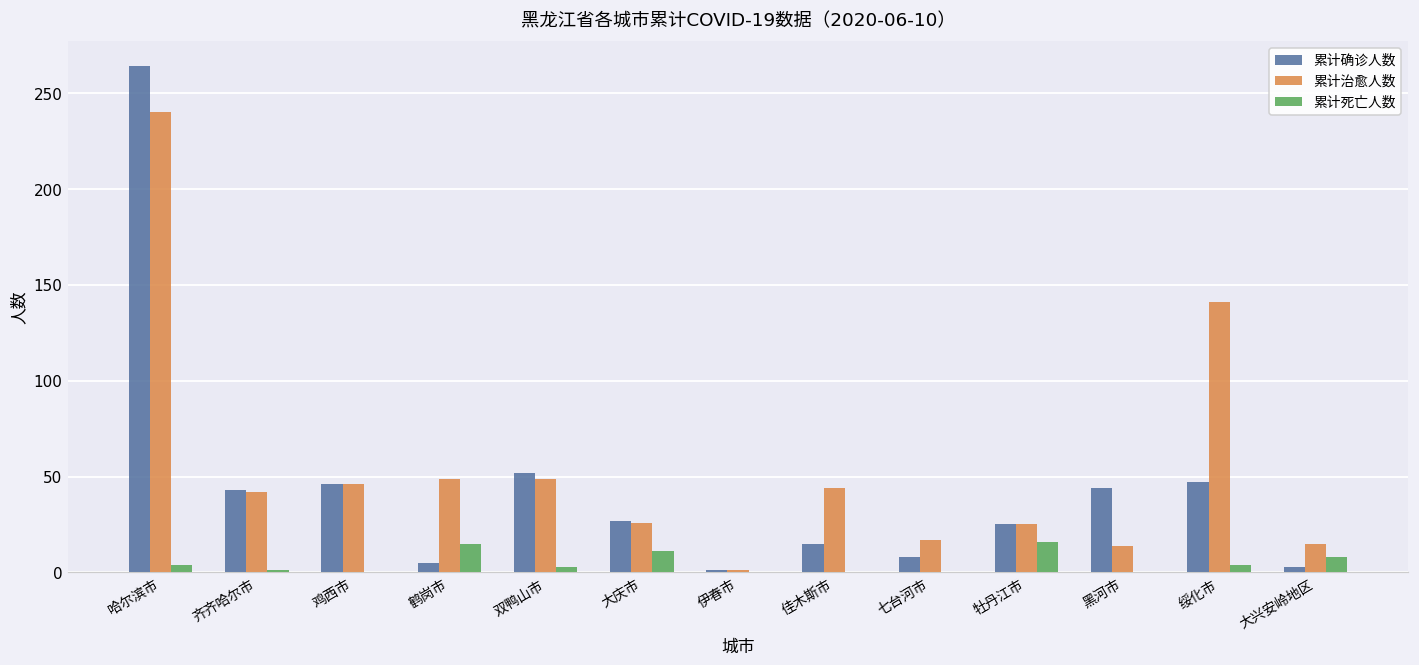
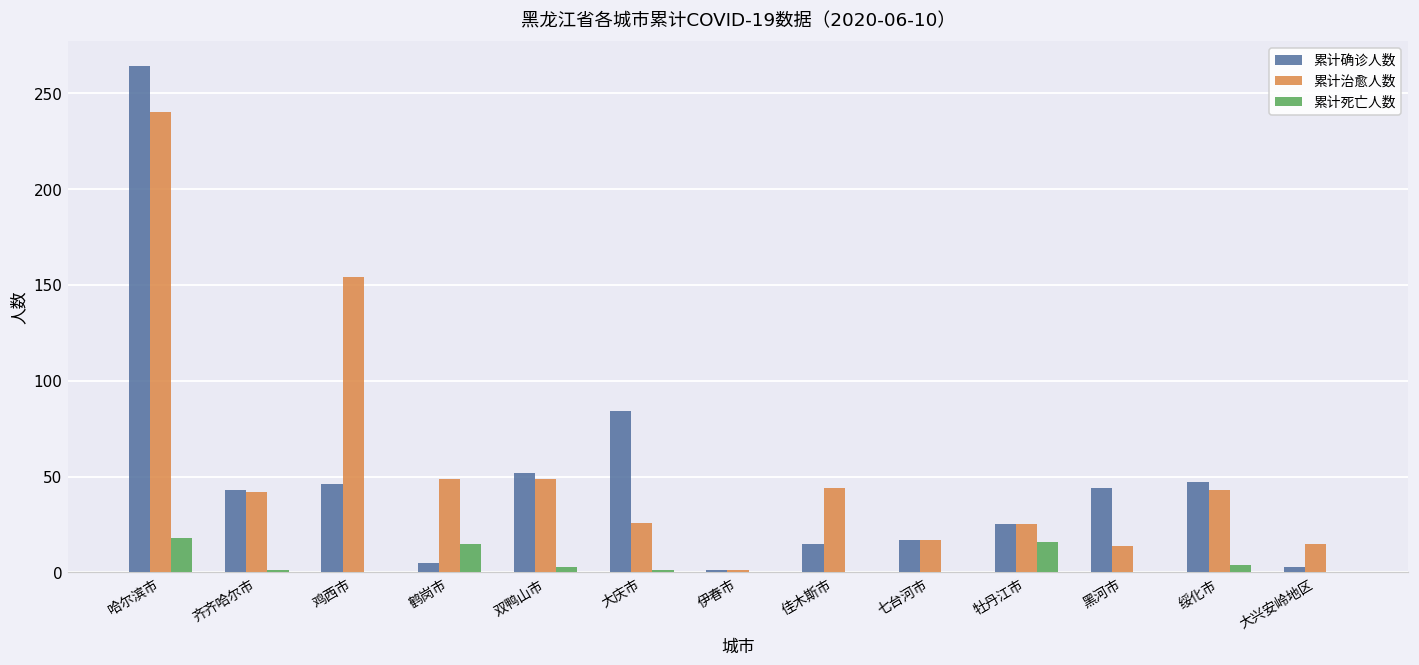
  {
    "累计确诊人数": {
      "哈尔滨市": 264,
      "齐齐哈尔市": 43,
      "鸡西市": 46,
      "鹤岗市": 5,
      "双鸭山市": 52,
-     "大庆市": 27,
+     "大庆市": 84,
      "佳木斯市": 15,
-     "七台河市": 8,
+     "七台河市": 17,
      "牡丹江市": 25,
      "黑河市": 44,
      "绥化市": 47,
      "大兴安岭地区": 3
    },
    "累计治愈人数": {
      "哈尔滨市": 240,
      "齐齐哈尔市": 42,
-     "鸡西市": 46,
+     "鸡西市": 154,
      "鹤岗市": 49,
      "双鸭山市": 49,
      "大庆市": 26,
      "佳木斯市": 44,
      "七台河市": 17,
      "牡丹江市": 25,
      "黑河市": 14,
-     "绥化市": 141,
+     "绥化市": 43,
      "大兴安岭地区": 15
    },
    "累计死亡人数": {
-     "哈尔滨市": 4,
+     "哈尔滨市": 18,
      "鸡西市": 0,
      "鹤岗市": 15,
      "双鸭山市": 3,
-     "大庆市": 11,
+     "大庆市": 1,
      "伊春市": 0,
      "佳木斯市": 0,
      "七台河市": 0,
      "牡丹江市": 16,
      "黑河市": 0,
      "绥化市": 4,
-     "大兴安岭地区": 8
+     "大兴安岭地区": 0
    }
  }
